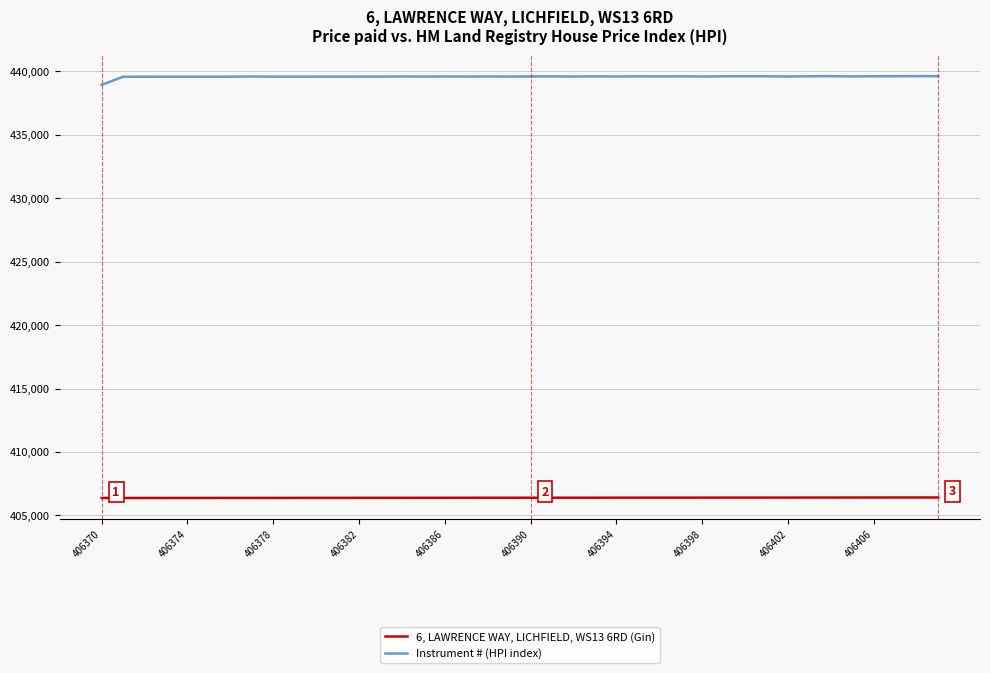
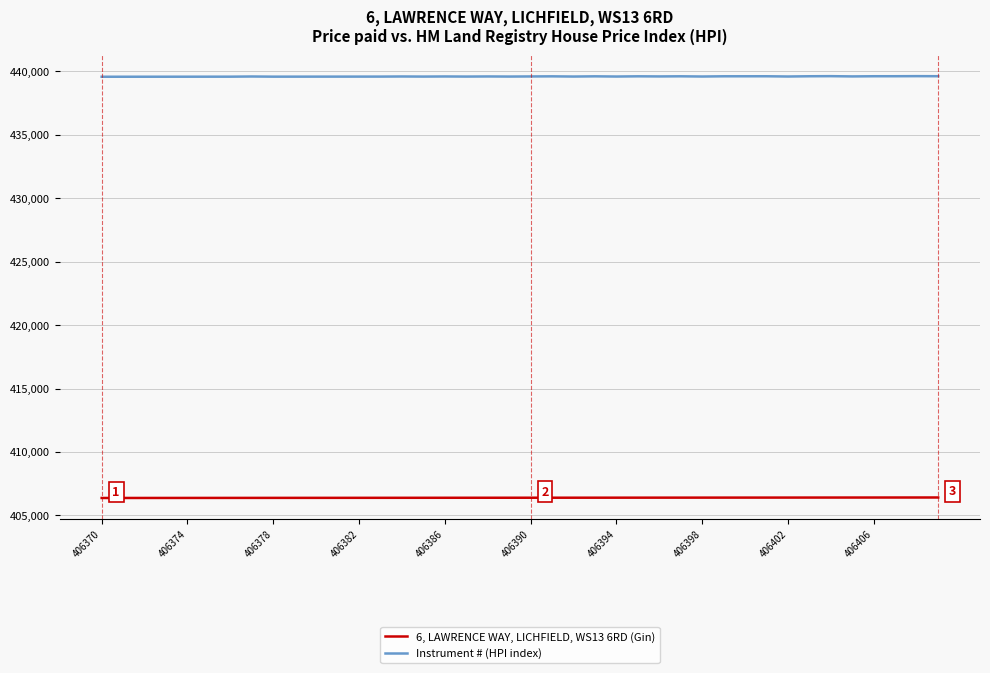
  {
    "6, LAWRENCE WAY, LICHFIELD, WS13 6RD (Gin)": {
      "406370": "406,400",
      "406374": "406,400",
      "406378": "406,400",
      "406382": "406,400",
      "406386": "406,400",
      "406390": "406,400",
      "406394": "406,400",
      "406398": "406,400",
      "406402": "406,400",
      "406406": "406,400"
    },
    "Instrument # (HPI index)": {
-     "406370": "438,900",
+     "406370": "439,600",
      "406374": "439,600",
      "406378": "439,600",
      "406382": "439,600",
      "406386": "439,600",
      "406390": "439,600",
      "406394": "439,600",
      "406398": "439,600",
      "406402": "439,600",
      "406406": "439,600"
    }
  }
